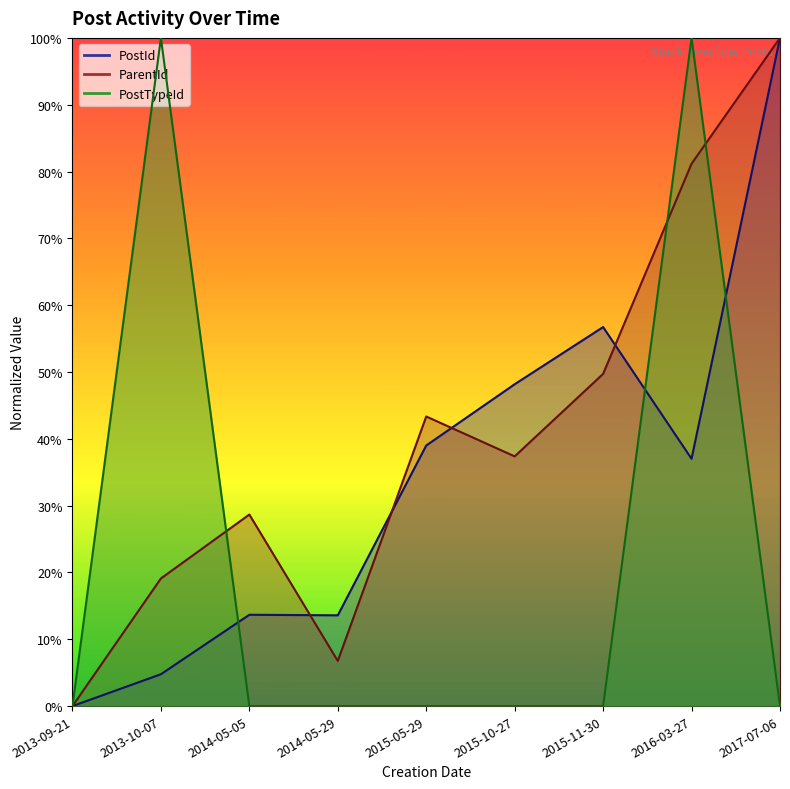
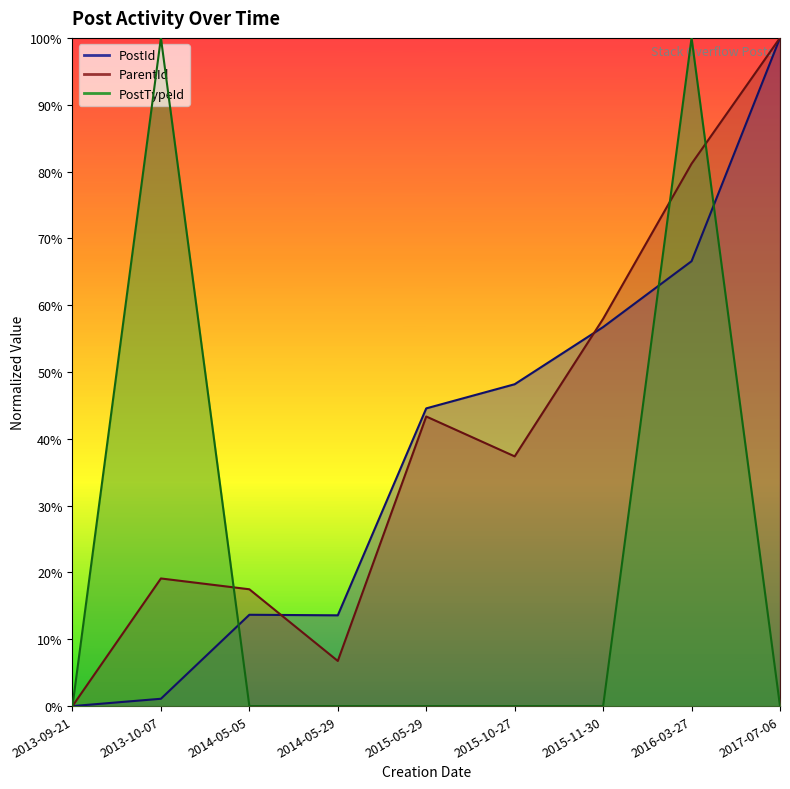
  {
    "PostId": {
-     "2013-10-07": "5%",
+     "2013-10-07": "1%",
      "2014-05-05": "14%",
      "2014-05-29": "14%",
-     "2015-05-29": "39%",
+     "2015-05-29": "45%",
      "2015-10-27": "48%",
      "2015-11-30": "57%",
-     "2016-03-27": "37%"
+     "2016-03-27": "67%"
    },
    "ParentId": {
      "2013-10-07": "19%",
-     "2014-05-05": "29%",
+     "2014-05-05": "17%",
      "2014-05-29": "7%",
      "2015-05-29": "43%",
      "2015-10-27": "37%",
-     "2015-11-30": "50%",
+     "2015-11-30": "58%",
      "2016-03-27": "81%"
    },
    "PostTypeId": {
      "2013-10-07": "100%",
      "2014-05-05": "0%",
      "2014-05-29": "0%",
      "2015-05-29": "0%",
      "2015-10-27": "0%",
      "2015-11-30": "0%",
      "2016-03-27": "100%",
      "2017-07-06": "0%"
    }
  }
